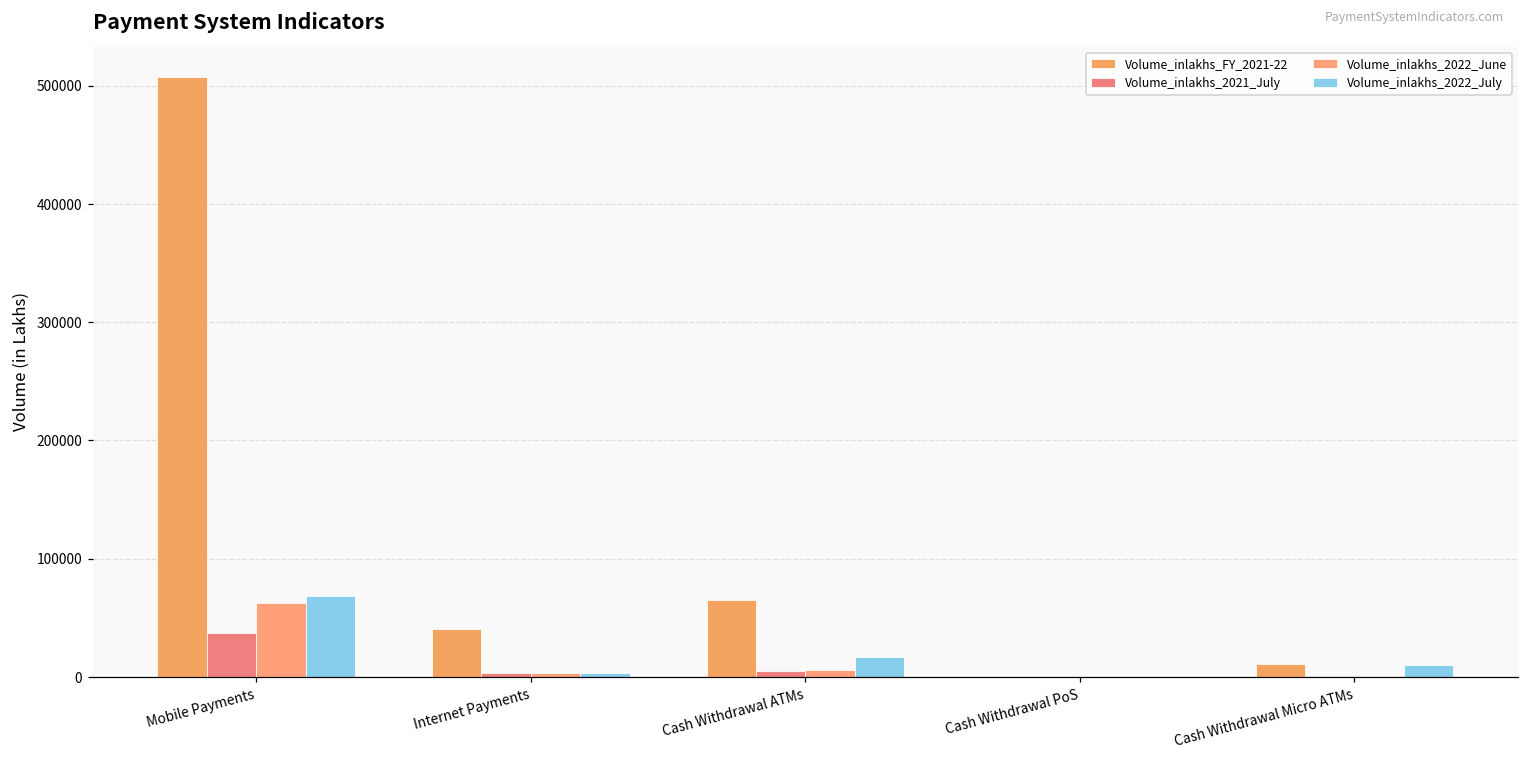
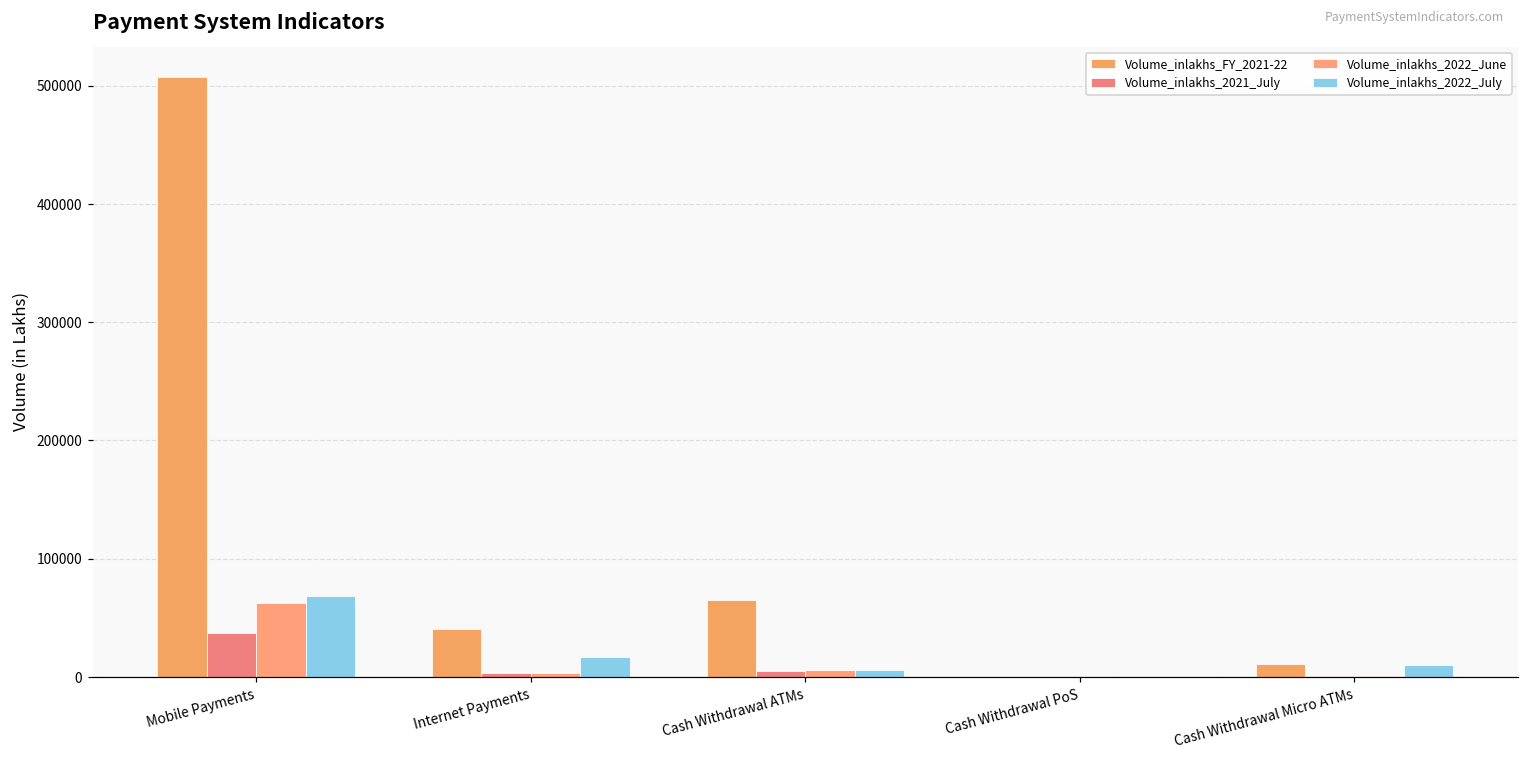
  {
    "Volume_inlakhs_2022_July": {
      "Mobile Payments": 68000,
-     "Internet Payments": 4000,
-     "Cash Withdrawal ATMs": 17000,
+     "Internet Payments": 17000,
+     "Cash Withdrawal ATMs": 6000,
      "Cash Withdrawal Micro ATMs": 10000
    }
  }
